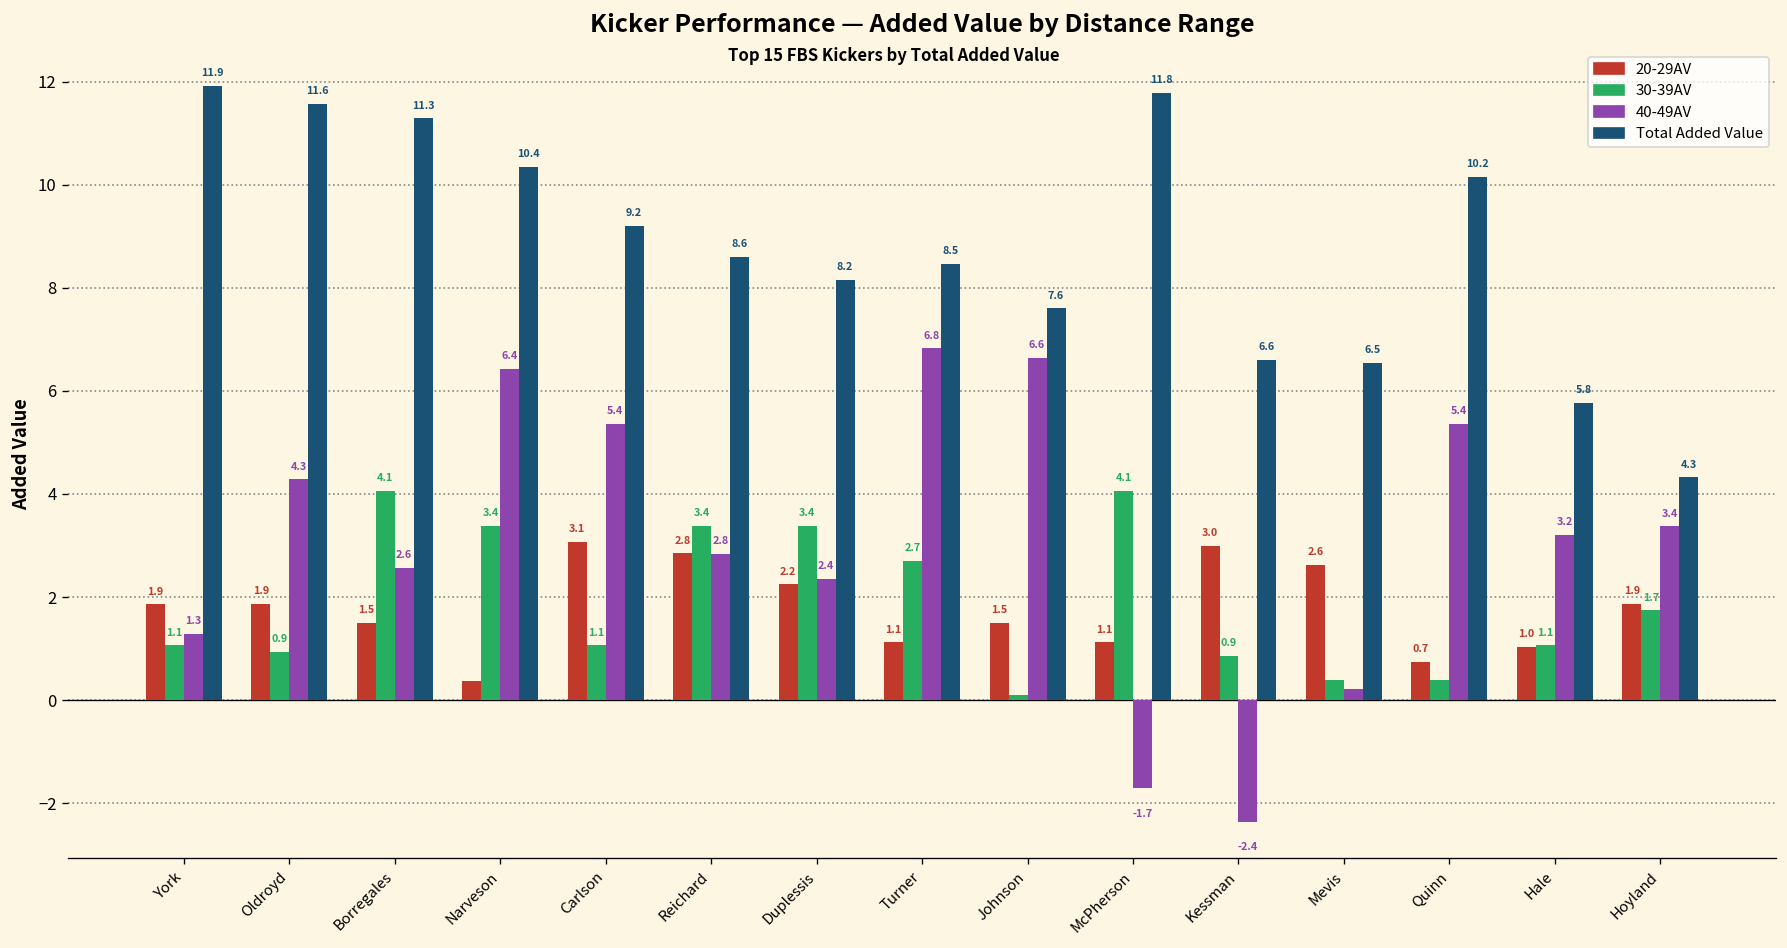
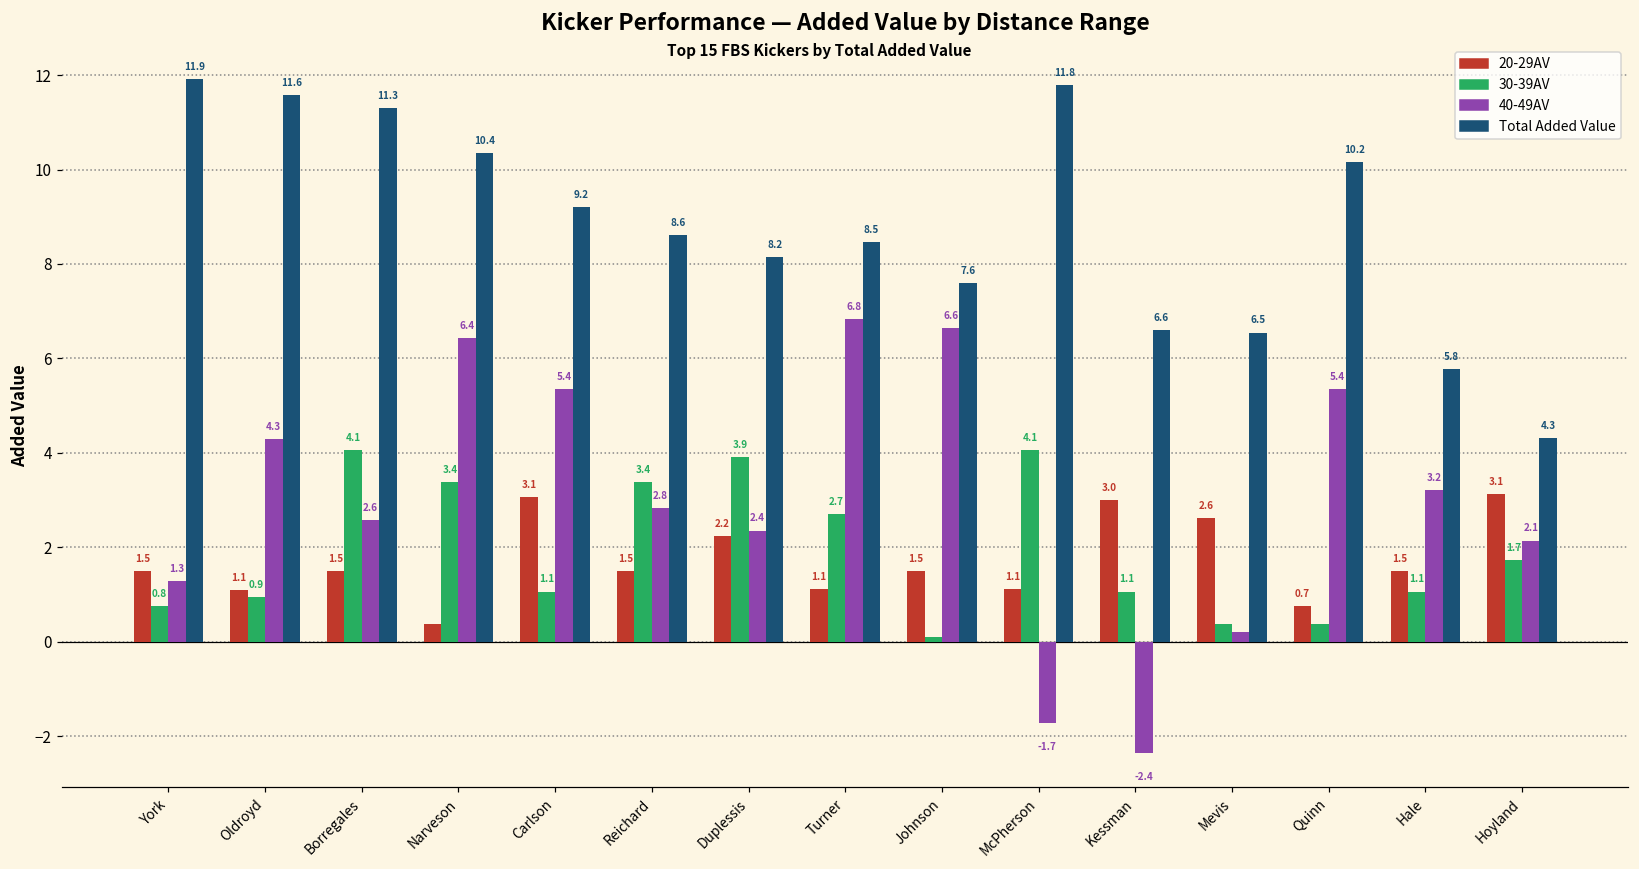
  {
    "20-29AV": {
-     "York": 1.9,
-     "Oldroyd": 1.9,
+     "York": 1.5,
+     "Oldroyd": 1.1,
      "Borregales": 1.5,
      "Carlson": 3.1,
-     "Reichard": 2.8,
+     "Reichard": 1.5,
      "Duplessis": 2.2,
      "Turner": 1.1,
      "Johnson": 1.5,
      "McPherson": 1.1,
      "Kessman": 3.0,
      "Mevis": 2.6,
      "Quinn": 0.7,
-     "Hale": 1.0,
-     "Hoyland": 1.9
+     "Hale": 1.5,
+     "Hoyland": 3.1
    },
    "30-39AV": {
-     "York": 1.1,
+     "York": 0.8,
      "Oldroyd": 0.9,
      "Borregales": 4.1,
      "Narveson": 3.4,
      "Carlson": 1.1,
      "Reichard": 3.4,
-     "Duplessis": 3.4,
+     "Duplessis": 3.9,
      "Turner": 2.7,
      "McPherson": 4.1,
-     "Kessman": 0.9,
+     "Kessman": 1.1,
      "Hale": 1.1,
      "Hoyland": 1.7
    },
    "40-49AV": {
      "York": 1.3,
      "Oldroyd": 4.3,
      "Borregales": 2.6,
      "Narveson": 6.4,
      "Carlson": 5.4,
      "Reichard": 2.8,
      "Duplessis": 2.4,
      "Turner": 6.8,
      "Johnson": 6.6,
      "McPherson": -1.7,
      "Kessman": -2.4,
      "Quinn": 5.4,
      "Hale": 3.2,
-     "Hoyland": 3.4
+     "Hoyland": 2.1
    },
    "Total Added Value": {
      "York": 11.9,
      "Oldroyd": 11.6,
      "Borregales": 11.3,
      "Narveson": 10.4,
      "Carlson": 9.2,
      "Reichard": 8.6,
      "Duplessis": 8.2,
      "Turner": 8.5,
      "Johnson": 7.6,
      "McPherson": 11.8,
      "Kessman": 6.6,
      "Mevis": 6.5,
      "Quinn": 10.2,
      "Hale": 5.8,
      "Hoyland": 4.3
    }
  }
